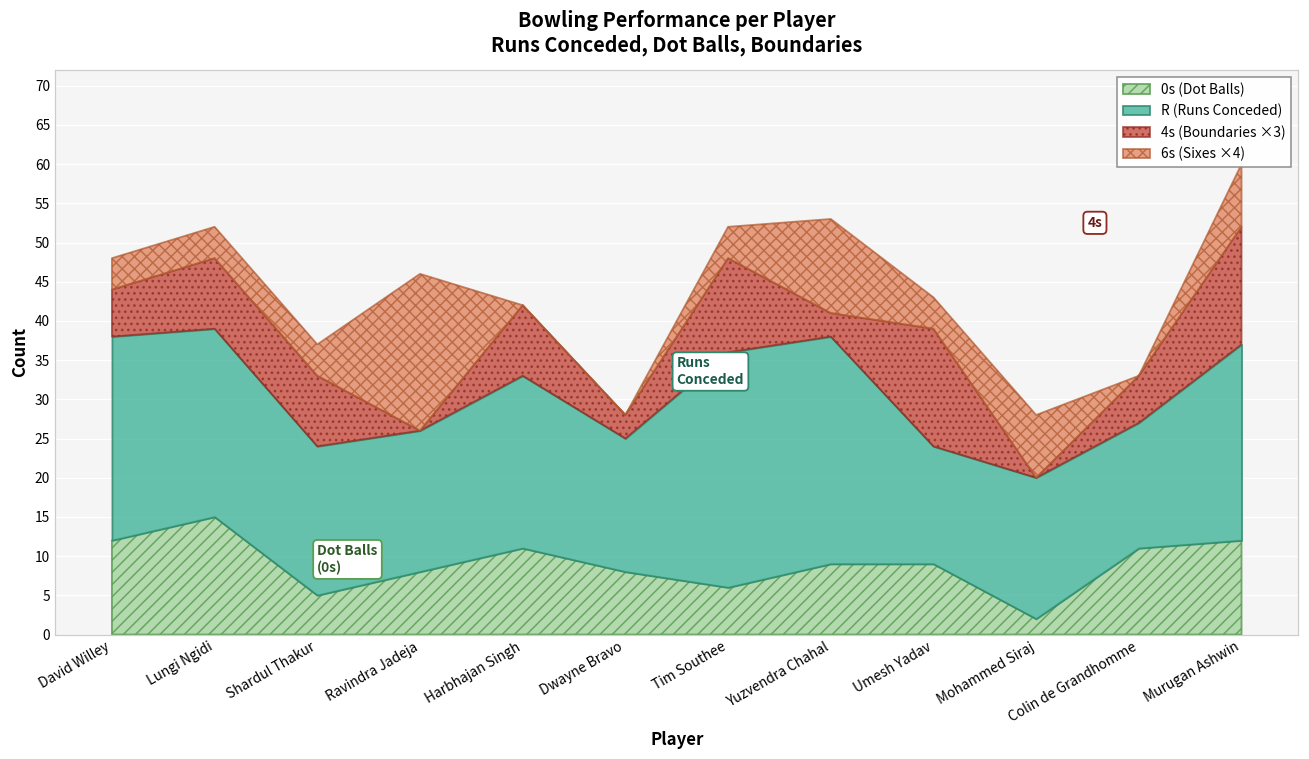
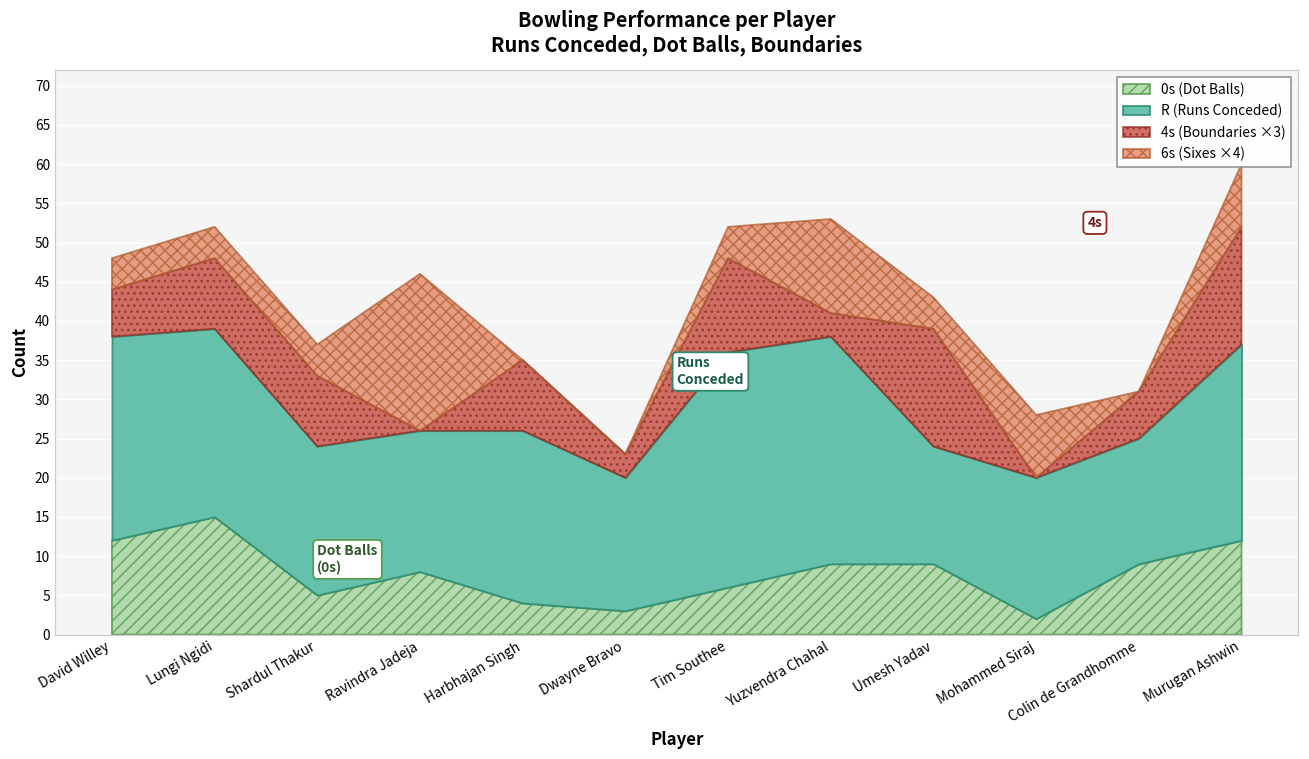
  {
    "0s (Dot Balls)": {
      "David Willey": 12,
      "Lungi Ngidi": 15,
      "Ravindra Jadeja": 8,
-     "Harbhajan Singh": 11,
-     "Dwayne Bravo": 8,
+     "Harbhajan Singh": 4,
+     "Dwayne Bravo": 3,
      "Tim Southee": 6,
      "Yuzvendra Chahal": 9,
      "Umesh Yadav": 9,
      "Mohammed Siraj": 2,
-     "Colin de Grandhomme": 11,
+     "Colin de Grandhomme": 9,
      "Murugan Ashwin": 12
    },
    "R (Runs Conceded)": {
      "David Willey": 26,
      "Lungi Ngidi": 24,
      "Shardul Thakur": 19,
      "Harbhajan Singh": 22,
      "Dwayne Bravo": 17,
      "Yuzvendra Chahal": 29,
      "Umesh Yadav": 15,
      "Colin de Grandhomme": 16,
      "Murugan Ashwin": 25
    },
    "4s (Boundaries ×3)": {
      "David Willey": 6,
      "Lungi Ngidi": 9,
      "Shardul Thakur": 9,
      "Tim Southee": 12,
      "Yuzvendra Chahal": 3,
      "Umesh Yadav": 15,
      "Murugan Ashwin": 15
    },
    "6s (Sixes ×4)": {
      "David Willey": 4,
      "Lungi Ngidi": 4,
      "Shardul Thakur": 4,
      "Ravindra Jadeja": 20,
      "Tim Southee": 4,
      "Yuzvendra Chahal": 12,
      "Umesh Yadav": 4,
      "Mohammed Siraj": 8
    }
  }
